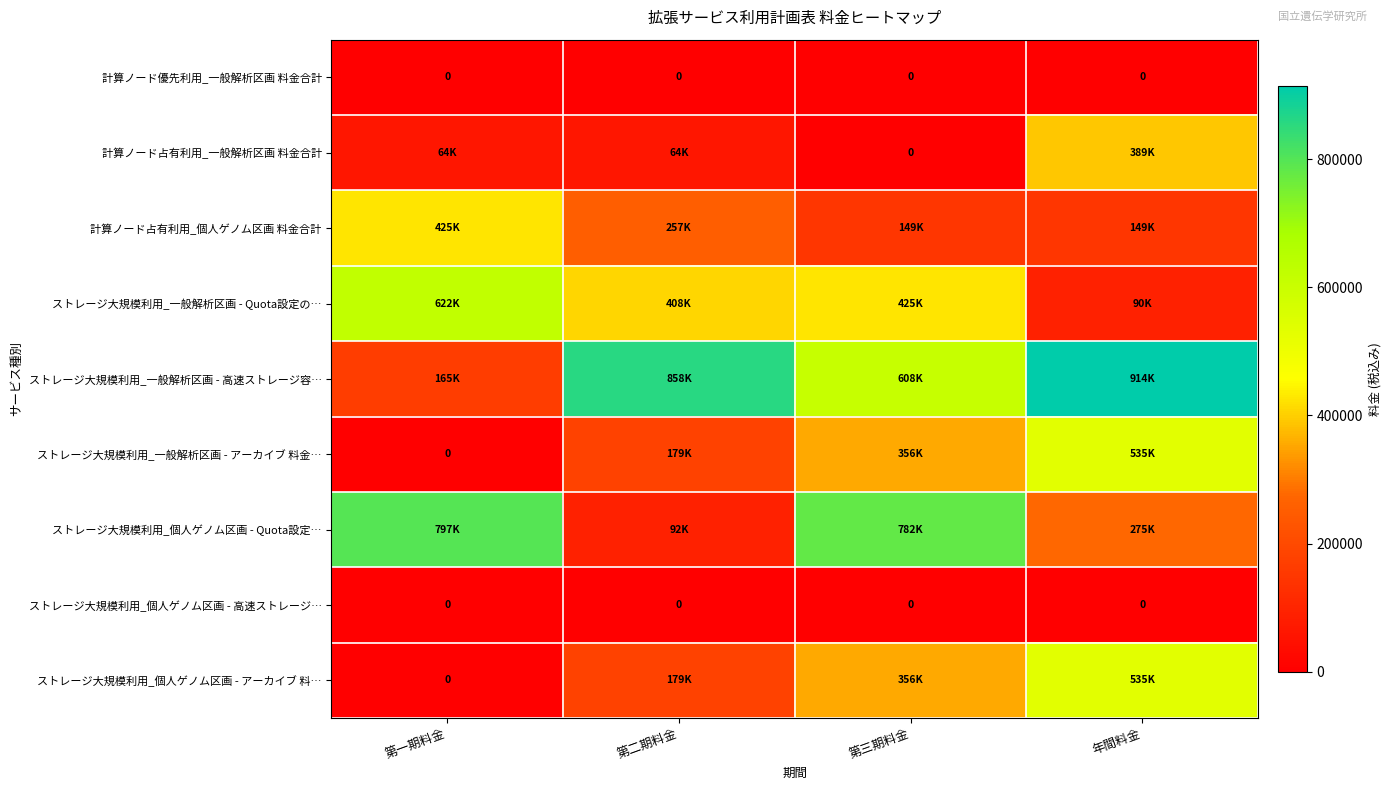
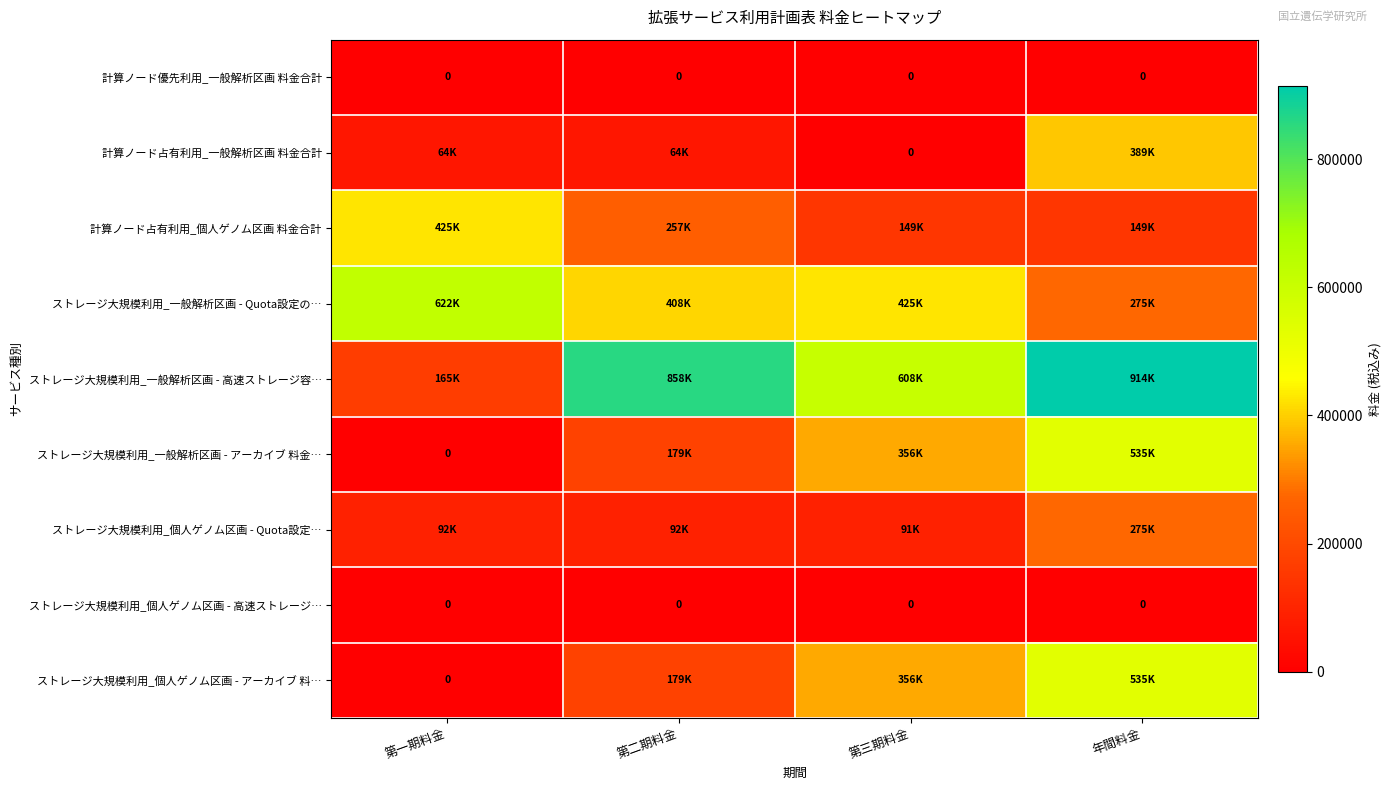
  {
    "計算ノード優先利用_一般解析区画 料金合計": {
      "第一期料金": "0",
      "第二期料金": "0",
      "第三期料金": "0",
      "年間料金": "0"
    },
    "計算ノード占有利用_一般解析区画 料金合計": {
      "第一期料金": "64K",
      "第二期料金": "64K",
      "第三期料金": "0",
      "年間料金": "389K"
    },
    "計算ノード占有利用_個人ゲノム区画 料金合計": {
      "第一期料金": "425K",
      "第二期料金": "257K",
      "第三期料金": "149K",
      "年間料金": "149K"
    },
    "ストレージ大規模利用_一般解析区画 - Quota設定の…": {
      "第一期料金": "622K",
      "第二期料金": "408K",
      "第三期料金": "425K",
-     "年間料金": "90K"
+     "年間料金": "275K"
    },
    "ストレージ大規模利用_一般解析区画 - 高速ストレージ容…": {
      "第一期料金": "165K",
      "第二期料金": "858K",
      "第三期料金": "608K",
      "年間料金": "914K"
    },
    "ストレージ大規模利用_一般解析区画 - アーカイブ 料金…": {
      "第一期料金": "0",
      "第二期料金": "179K",
      "第三期料金": "356K",
      "年間料金": "535K"
    },
    "ストレージ大規模利用_個人ゲノム区画 - Quota設定…": {
-     "第一期料金": "797K",
+     "第一期料金": "92K",
      "第二期料金": "92K",
-     "第三期料金": "782K",
+     "第三期料金": "91K",
      "年間料金": "275K"
    },
    "ストレージ大規模利用_個人ゲノム区画 - 高速ストレージ…": {
      "第一期料金": "0",
      "第二期料金": "0",
      "第三期料金": "0",
      "年間料金": "0"
    },
    "ストレージ大規模利用_個人ゲノム区画 - アーカイブ 料…": {
      "第一期料金": "0",
      "第二期料金": "179K",
      "第三期料金": "356K",
      "年間料金": "535K"
    }
  }
